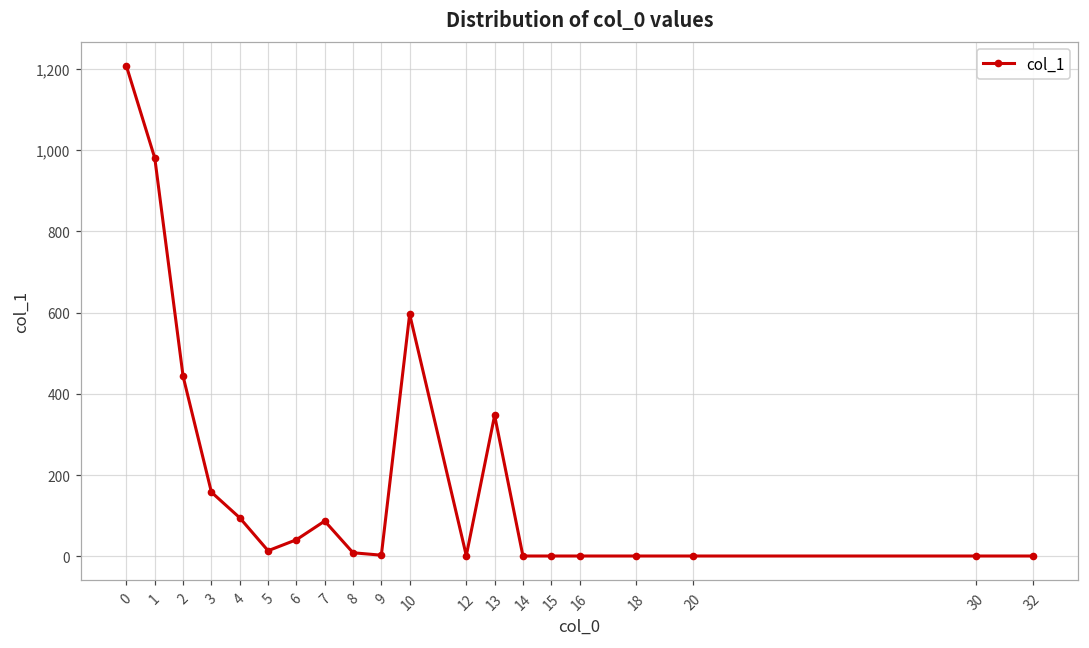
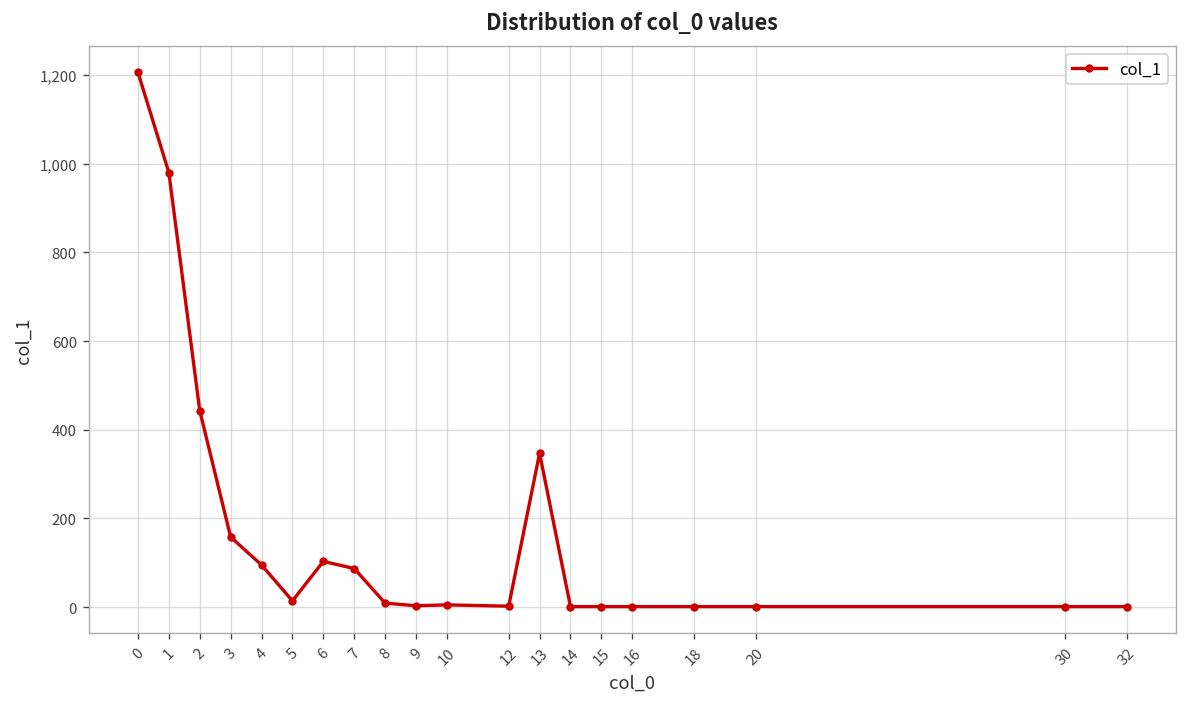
  {
    "0": "1,210",
    "1": "980",
    "2": "440",
    "3": "160",
    "4": "100",
    "5": "10",
-   "6": "40",
+   "6": "100",
    "7": "90",
    "8": "10",
    "9": "0",
-   "10": "600",
+   "10": "10",
    "12": "0",
    "13": "350",
    "14": "0",
    "15": "0",
    "16": "0",
    "18": "0",
    "20": "0",
    "30": "0",
    "32": "0"
  }
